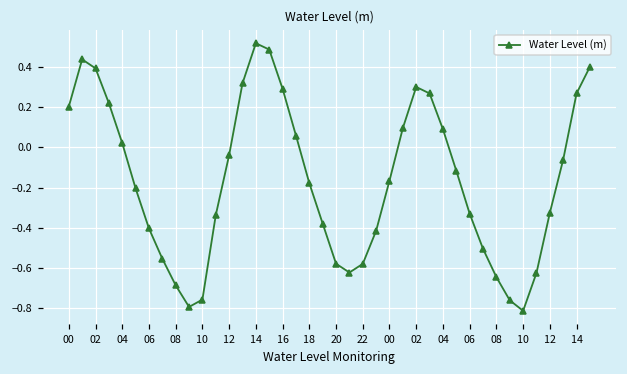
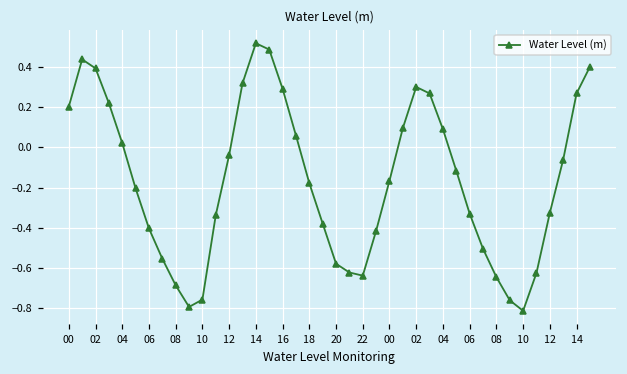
  {
    "16": 0.29,
    "18": -0.18,
    "20": -0.58,
-   "22": -0.58
+   "22": -0.64
  }
